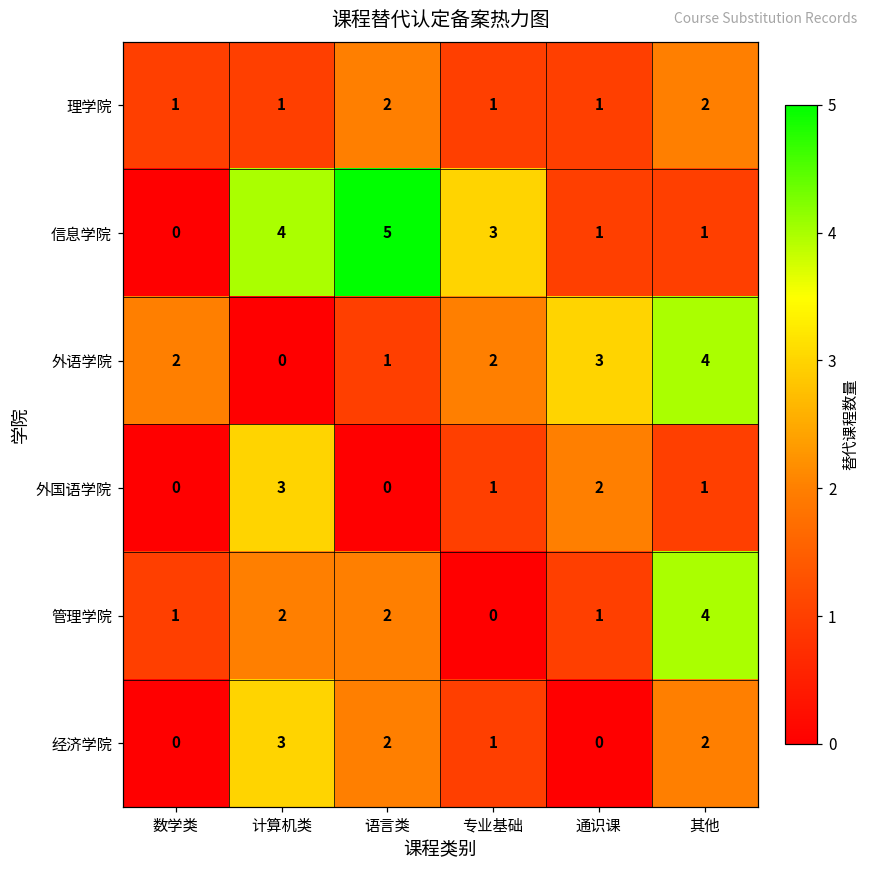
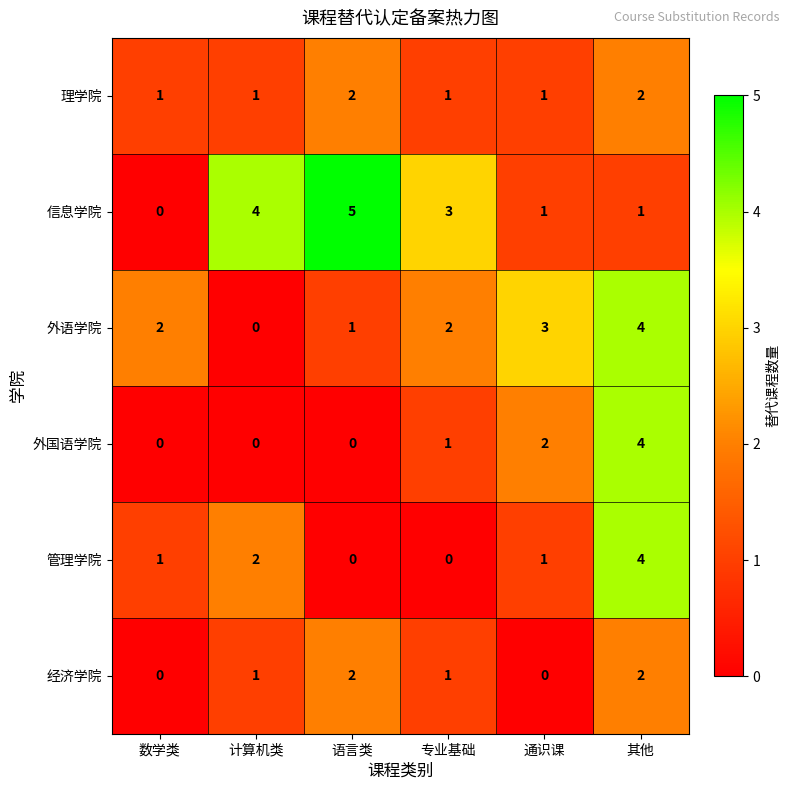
  {
    "理学院": {
      "数学类": 1,
      "计算机类": 1,
      "语言类": 2,
      "专业基础": 1,
      "通识课": 1,
      "其他": 2
    },
    "信息学院": {
      "数学类": 0,
      "计算机类": 4,
      "语言类": 5,
      "专业基础": 3,
      "通识课": 1,
      "其他": 1
    },
    "外语学院": {
      "数学类": 2,
      "计算机类": 0,
      "语言类": 1,
      "专业基础": 2,
      "通识课": 3,
      "其他": 4
    },
    "外国语学院": {
      "数学类": 0,
-     "计算机类": 3,
+     "计算机类": 0,
      "语言类": 0,
      "专业基础": 1,
      "通识课": 2,
-     "其他": 1
+     "其他": 4
    },
    "管理学院": {
      "数学类": 1,
      "计算机类": 2,
-     "语言类": 2,
+     "语言类": 0,
      "专业基础": 0,
      "通识课": 1,
      "其他": 4
    },
    "经济学院": {
      "数学类": 0,
-     "计算机类": 3,
+     "计算机类": 1,
      "语言类": 2,
      "专业基础": 1,
      "通识课": 0,
      "其他": 2
    }
  }
